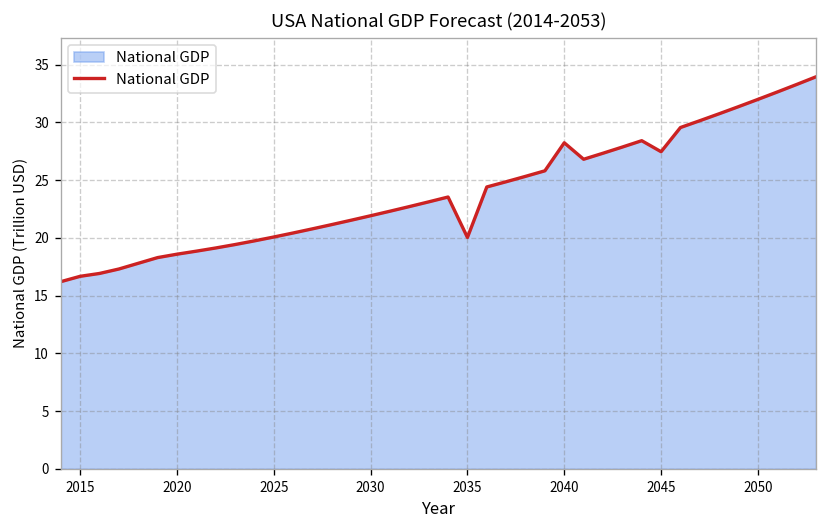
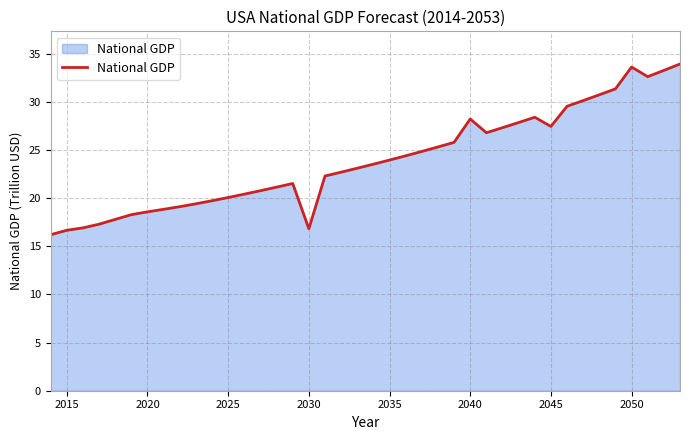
  {
    "2015": 17,
    "2020": 19,
    "2025": 20,
-   "2030": 22,
-   "2035": 20,
+   "2030": 17,
+   "2035": 24,
    "2040": 28,
    "2045": 27,
-   "2050": 32
+   "2050": 34
  }
